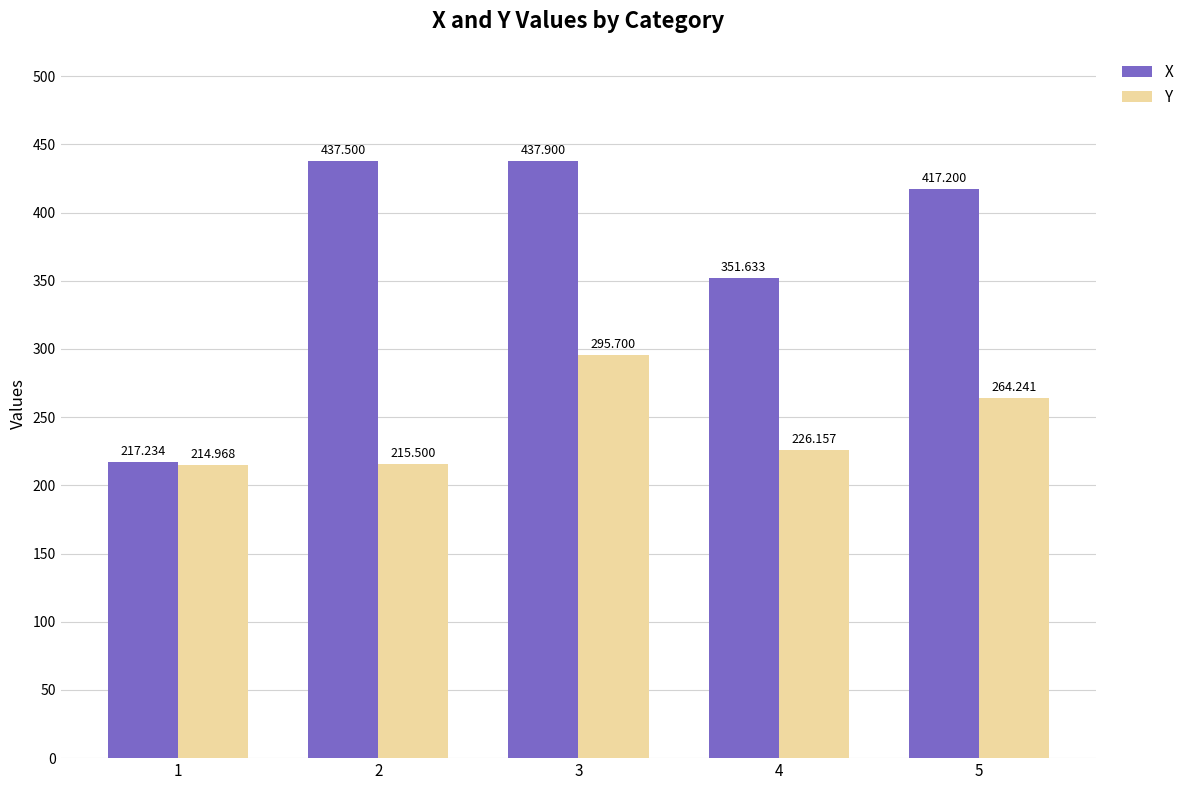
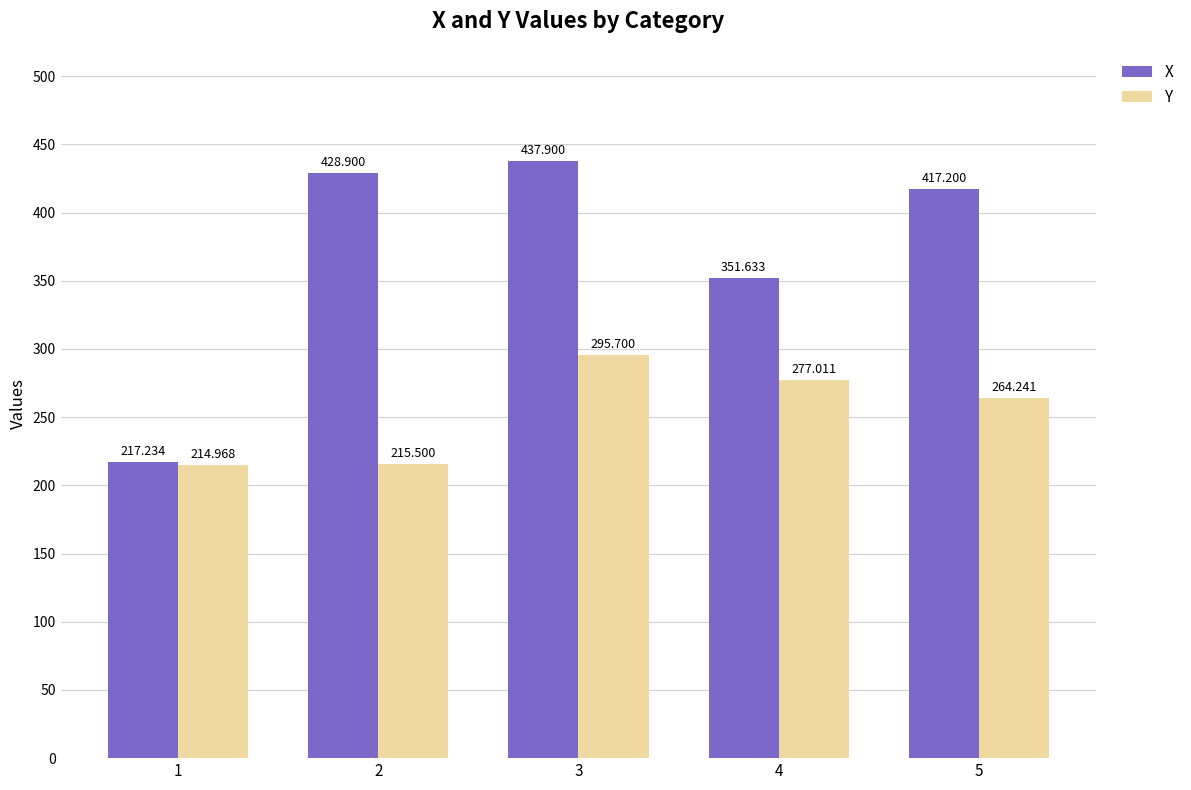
  {
    "X": {
      "1": 217.234,
-     "2": 437.500,
+     "2": 428.900,
      "3": 437.900,
      "4": 351.633,
      "5": 417.200
    },
    "Y": {
      "1": 214.968,
      "2": 215.500,
      "3": 295.700,
-     "4": 226.157,
+     "4": 277.011,
      "5": 264.241
    }
  }
